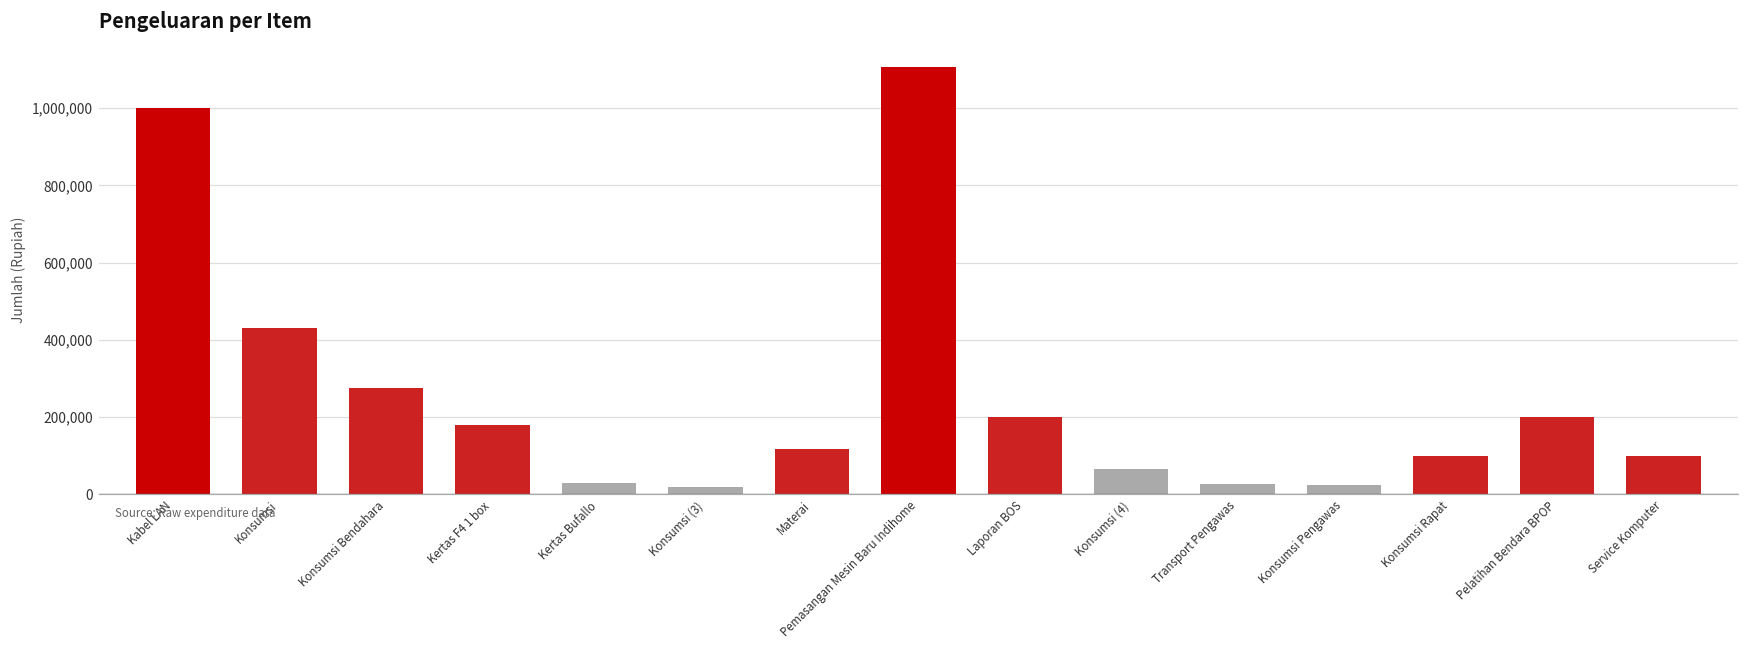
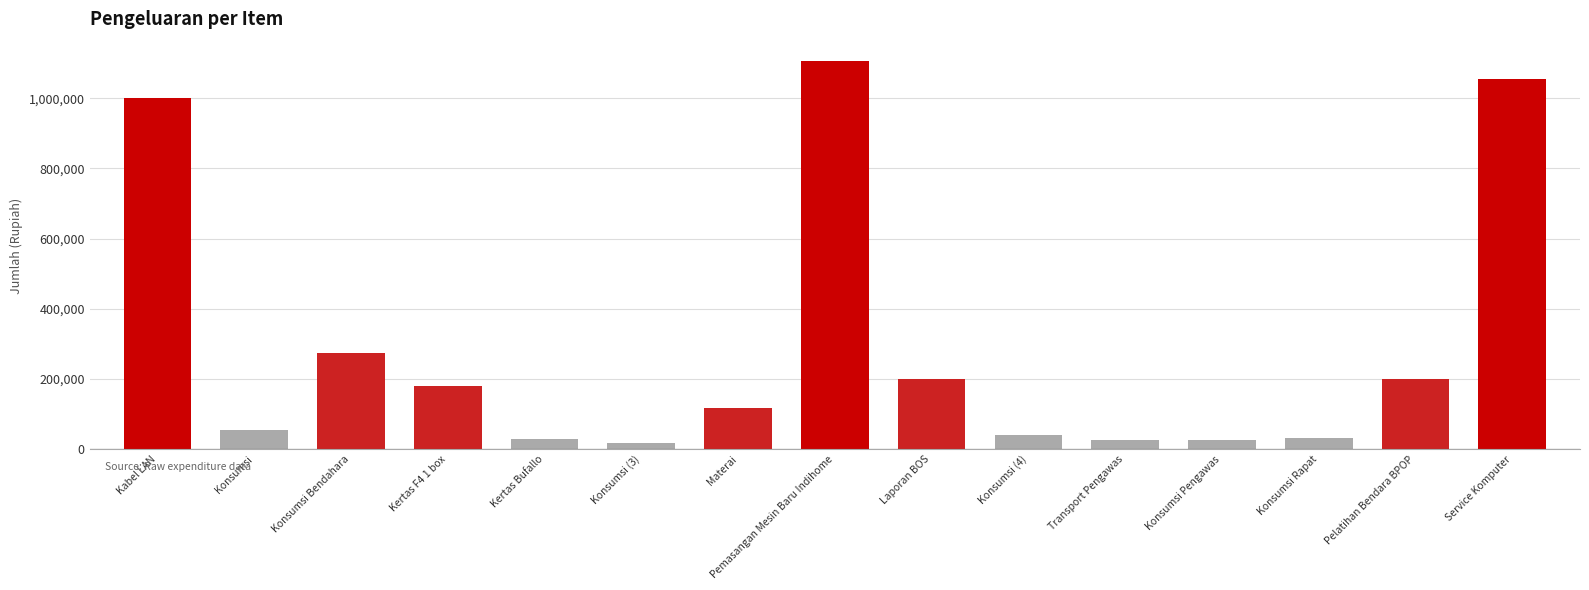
  {
    "Kabel LAN": "1,000,000",
-   "Konsumsi": "430,000",
+   "Konsumsi": "60,000",
    "Konsumsi Bendahara": "280,000",
    "Kertas F4 1 box": "180,000",
    "Kertas Bufallo": "30,000",
    "Konsumsi (3)": "20,000",
    "Materai": "120,000",
    "Pemasangan Mesin Baru Indihome": "1,110,000",
    "Laporan BOS": "200,000",
-   "Konsumsi (4)": "70,000",
+   "Konsumsi (4)": "40,000",
    "Transport Pengawas": "30,000",
    "Konsumsi Pengawas": "30,000",
-   "Konsumsi Rapat": "100,000",
+   "Konsumsi Rapat": "30,000",
    "Pelatihan Bendara BPOP": "200,000",
-   "Service Komputer": "100,000"
+   "Service Komputer": "1,060,000"
  }
